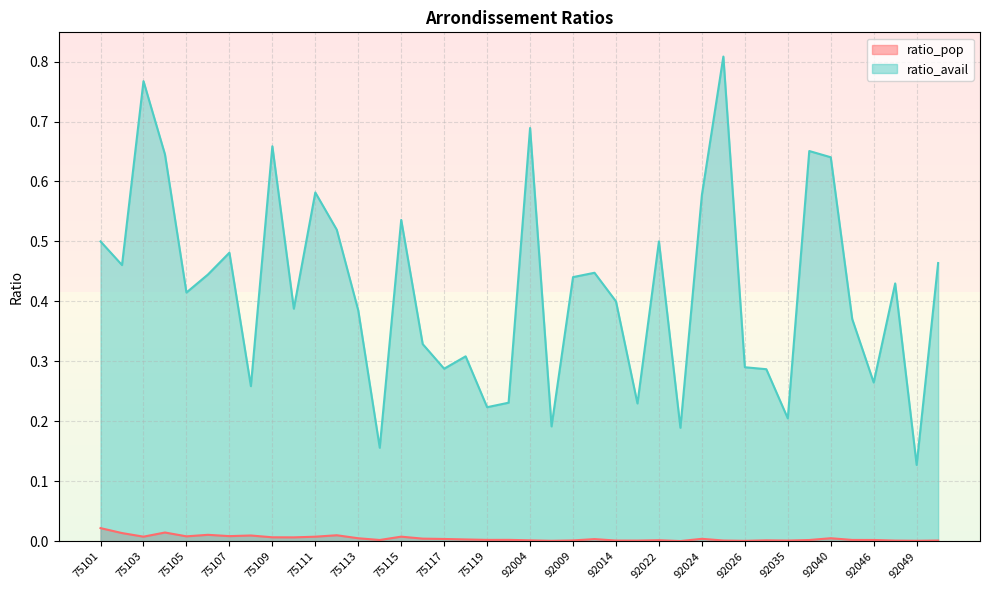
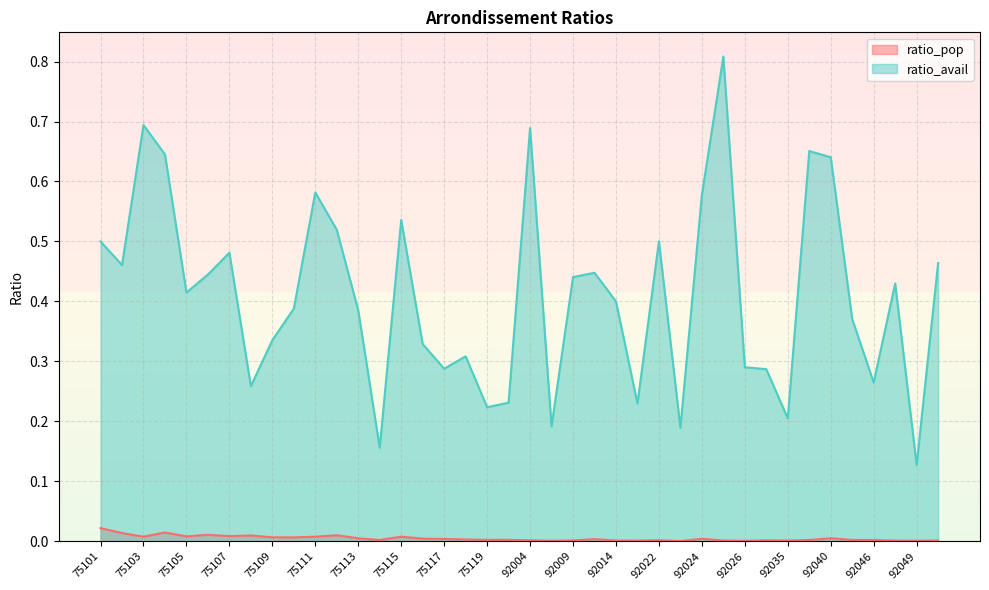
  {
    "ratio_pop": {
      "75101": 0.02,
      "75103": 0.01,
      "75105": 0.01,
      "75107": 0.01,
      "75109": 0.01,
      "75111": 0.01,
      "75113": 0.00,
      "75115": 0.01,
      "75117": 0.00,
      "75119": 0.00,
      "92004": 0.00,
      "92009": 0.00,
      "92014": 0.00,
      "92022": 0.00,
      "92024": 0.00,
      "92026": 0.00,
      "92035": 0.00,
      "92040": 0.00,
      "92046": 0.00,
      "92049": 0.00
    },
    "ratio_avail": {
      "75101": 0.50,
-     "75103": 0.77,
+     "75103": 0.69,
      "75105": 0.41,
      "75107": 0.48,
-     "75109": 0.66,
+     "75109": 0.34,
      "75111": 0.58,
      "75113": 0.38,
      "75115": 0.54,
      "75117": 0.29,
      "75119": 0.22,
      "92004": 0.69,
      "92009": 0.44,
      "92014": 0.40,
      "92022": 0.50,
      "92024": 0.58,
      "92026": 0.29,
      "92035": 0.20,
      "92040": 0.64,
      "92046": 0.26,
      "92049": 0.13
    }
  }
